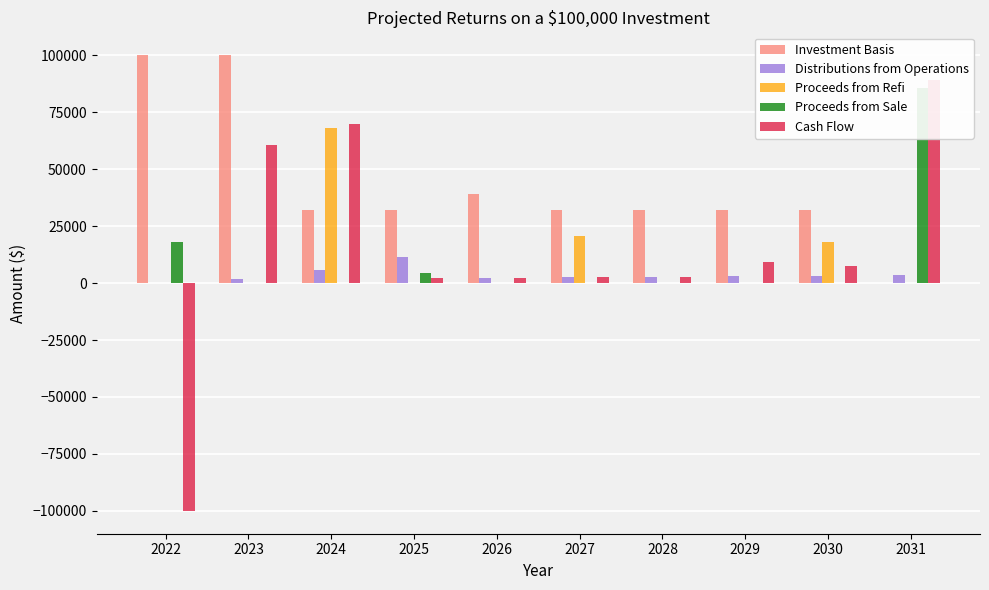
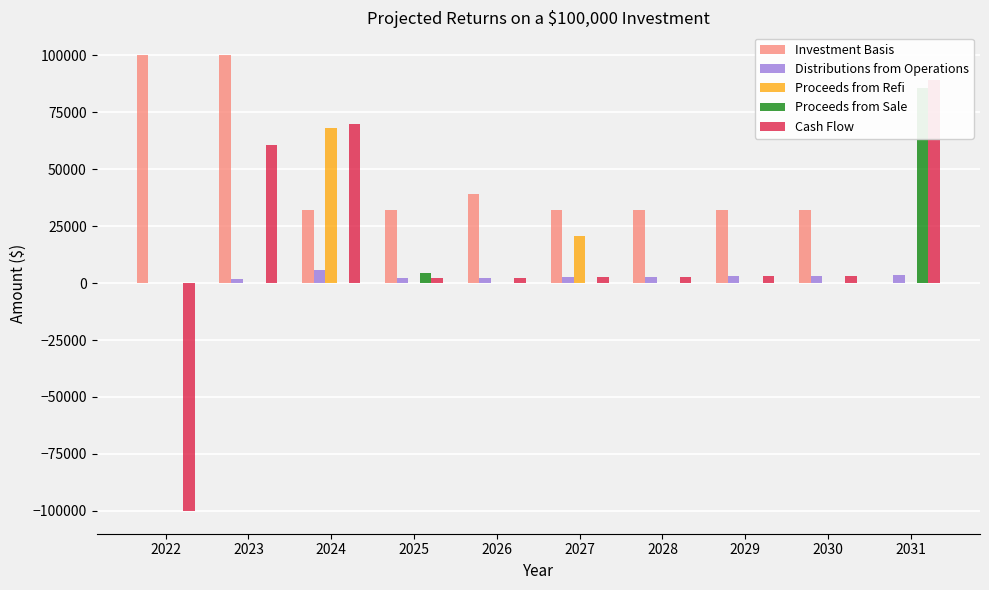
  {
    "Investment Basis": {
      "2022": 100000,
      "2023": 100000,
      "2024": 32000,
      "2025": 32000,
      "2026": 39000,
      "2027": 32000,
      "2028": 32000,
      "2029": 32000,
      "2030": 32000,
      "2031": 0
    },
    "Distributions from Operations": {
      "2022": 0,
      "2023": 2000,
      "2024": 6000,
-     "2025": 11000,
+     "2025": 2000,
      "2026": 2000,
      "2027": 3000,
      "2028": 3000,
      "2029": 3000,
      "2030": 3000,
      "2031": 3000
    },
    "Proceeds from Refi": {
      "2022": 0,
      "2023": 0,
      "2024": 68000,
      "2025": 0,
      "2026": 0,
      "2027": 21000,
      "2028": 0,
      "2029": 0,
-     "2030": 18000,
+     "2030": 0,
      "2031": 0
    },
    "Proceeds from Sale": {
-     "2022": 18000,
+     "2022": 0,
      "2023": 0,
      "2024": 0,
      "2025": 5000,
      "2026": 0,
      "2027": 0,
      "2028": 0,
      "2029": 0,
      "2030": 0
    },
    "Cash Flow": {
      "2022": -100000,
      "2023": 60000,
      "2024": 70000,
      "2025": 2000,
      "2026": 2000,
      "2027": 3000,
      "2028": 3000,
-     "2029": 9000,
-     "2030": 8000
+     "2029": 3000,
+     "2030": 3000
    }
  }
